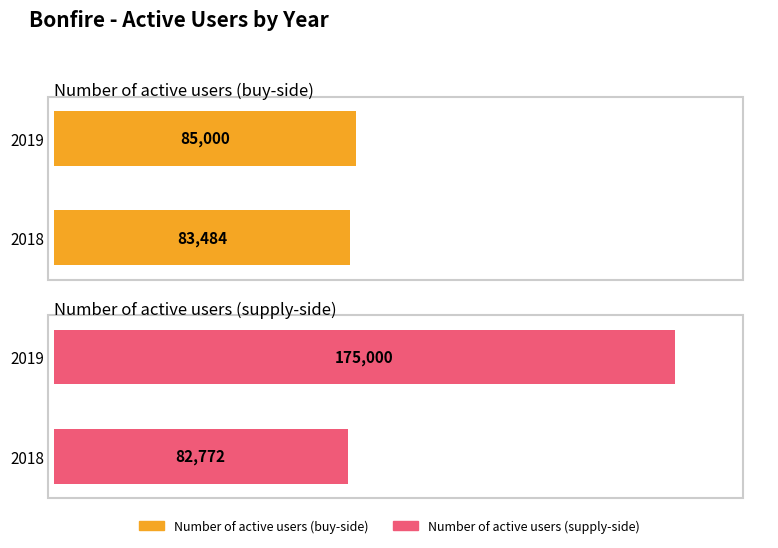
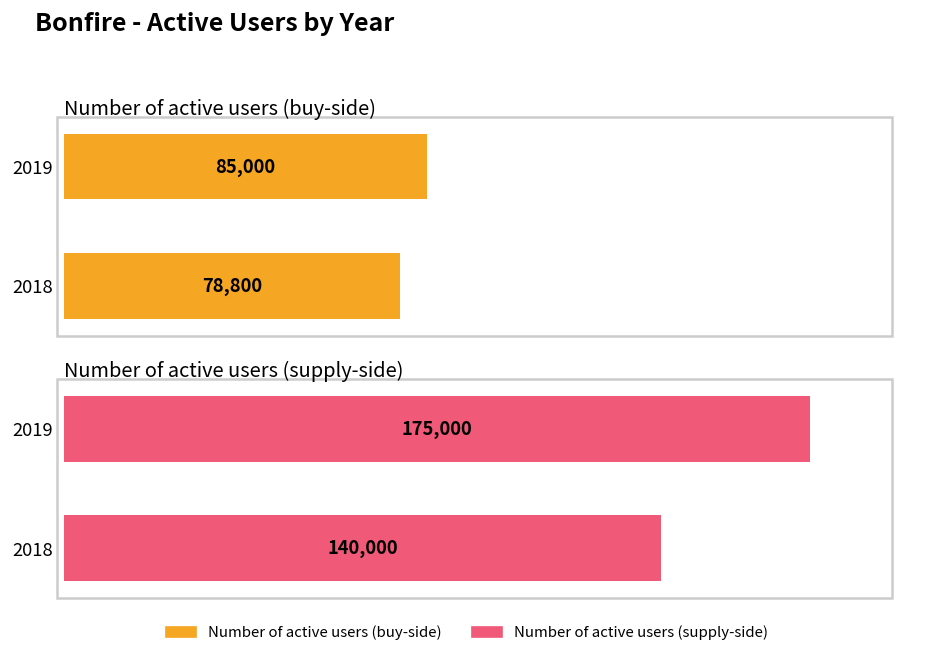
  {
    "Number of active users (buy-side)": {
      "2019": "85,000",
-     "2018": "83,484"
+     "2018": "78,800"
    },
    "Number of active users (supply-side)": {
      "2019": "175,000",
-     "2018": "82,772"
+     "2018": "140,000"
    }
  }
